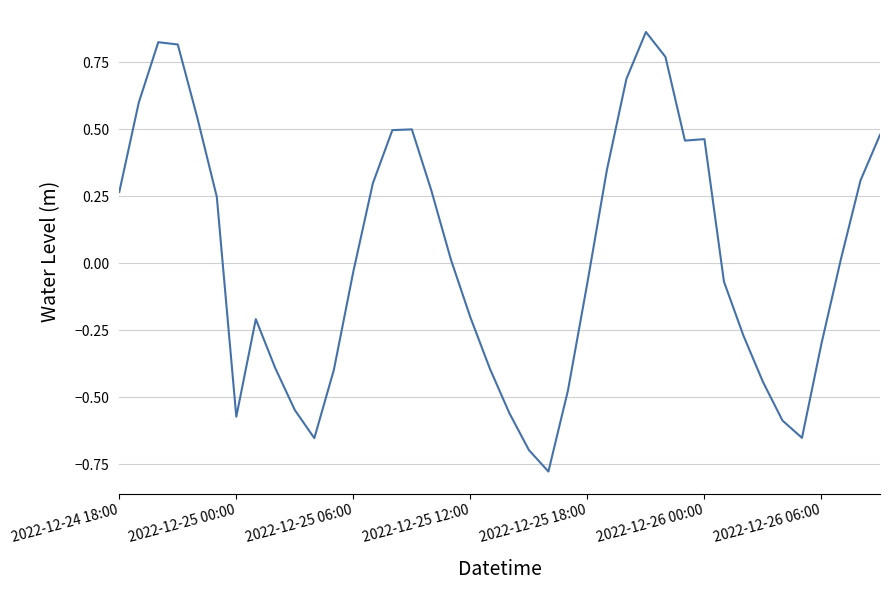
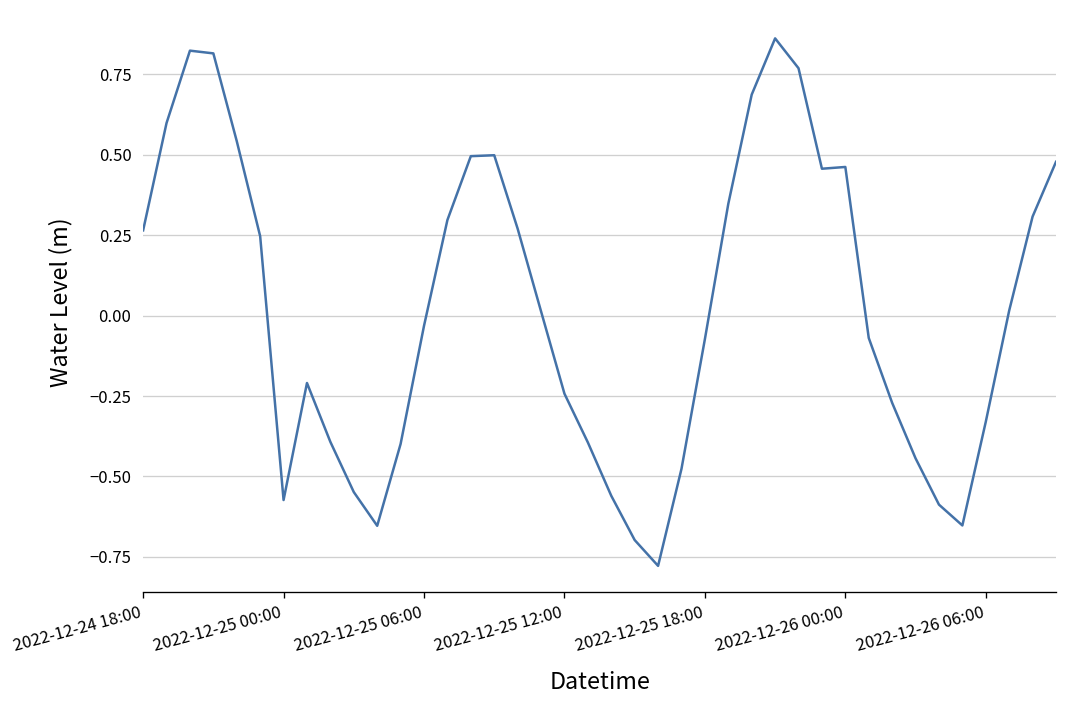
  {
    "2022-12-24 18:00": 0.27,
    "2022-12-25 00:00": -0.57,
    "2022-12-25 06:00": -0.03,
-   "2022-12-25 12:00": -0.20,
+   "2022-12-25 12:00": -0.24,
    "2022-12-25 18:00": -0.07,
    "2022-12-26 00:00": 0.46,
-   "2022-12-26 06:00": -0.30
+   "2022-12-26 06:00": -0.33
  }
